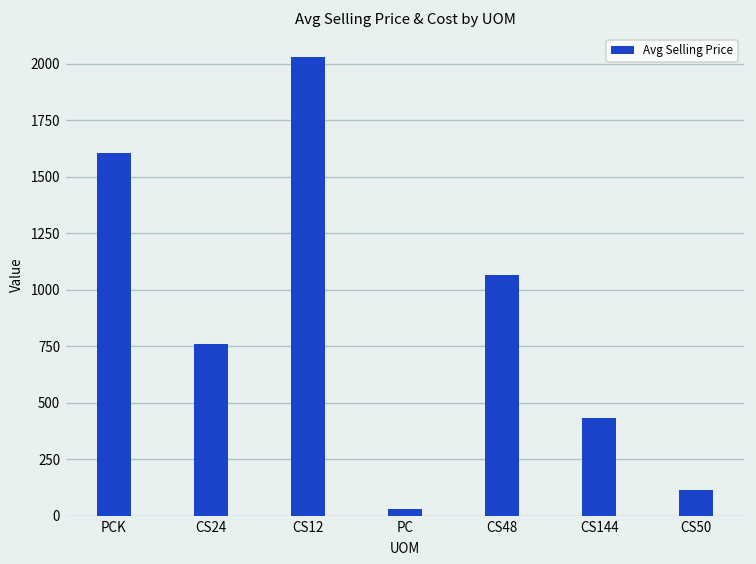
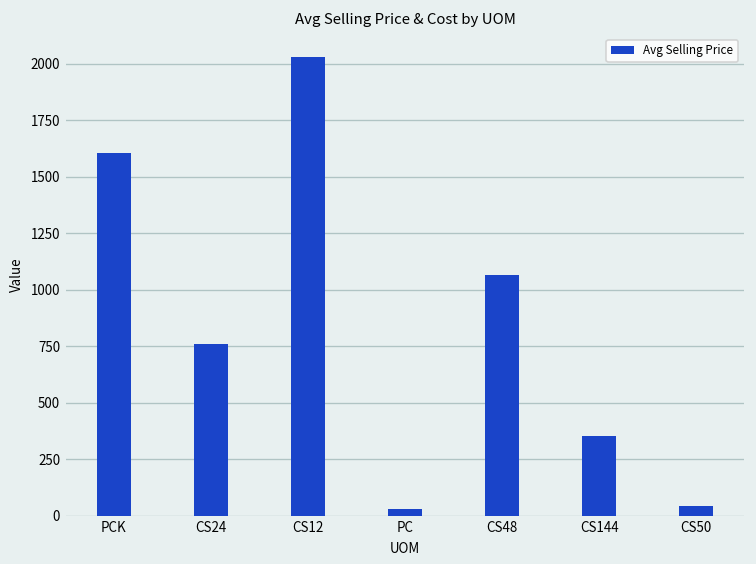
  {
    "PCK": 1600,
    "CS24": 760,
    "CS12": 2030,
    "PC": 30,
    "CS48": 1060,
-   "CS144": 430,
-   "CS50": 110
+   "CS144": 350,
+   "CS50": 40
  }
